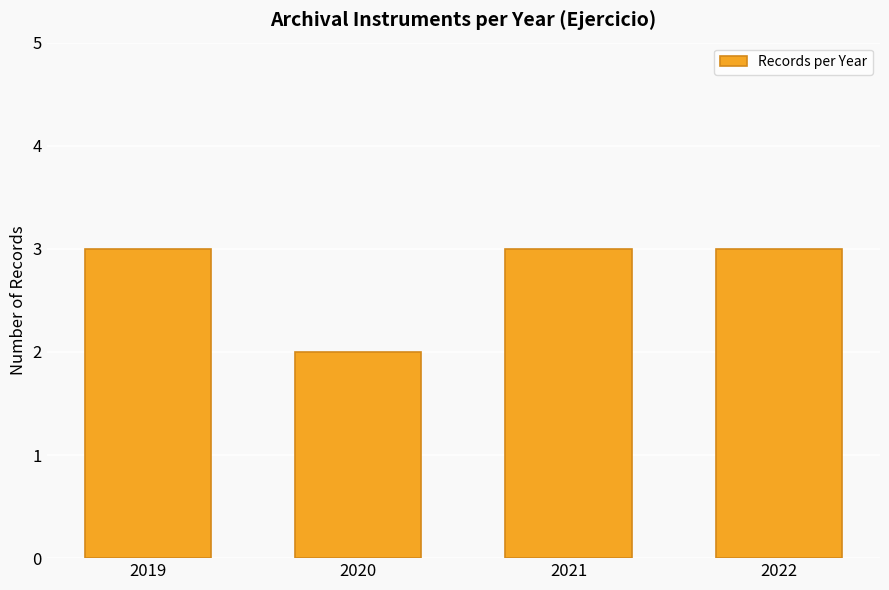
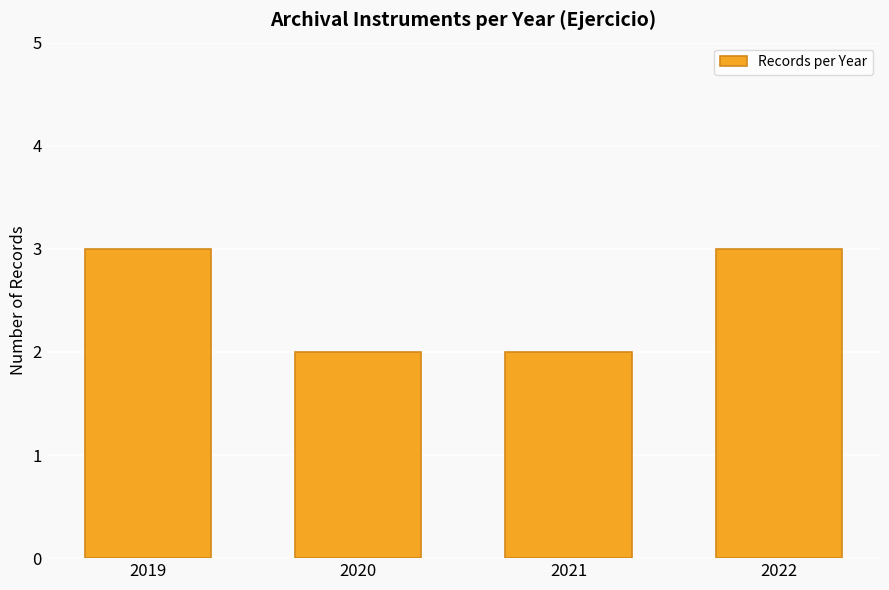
  {
    "2019": 3,
    "2020": 2,
-   "2021": 3,
+   "2021": 2,
    "2022": 3
  }
